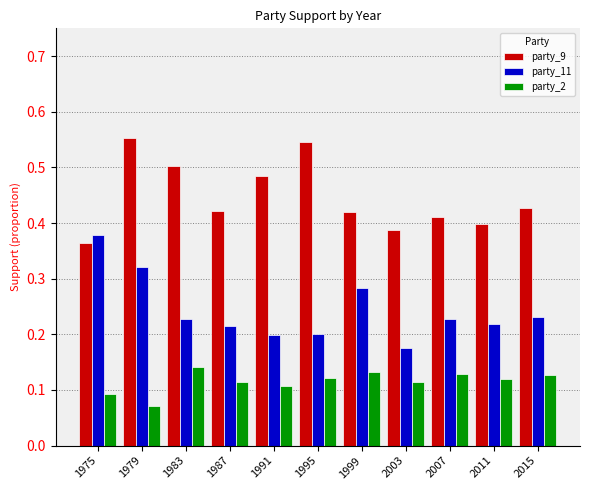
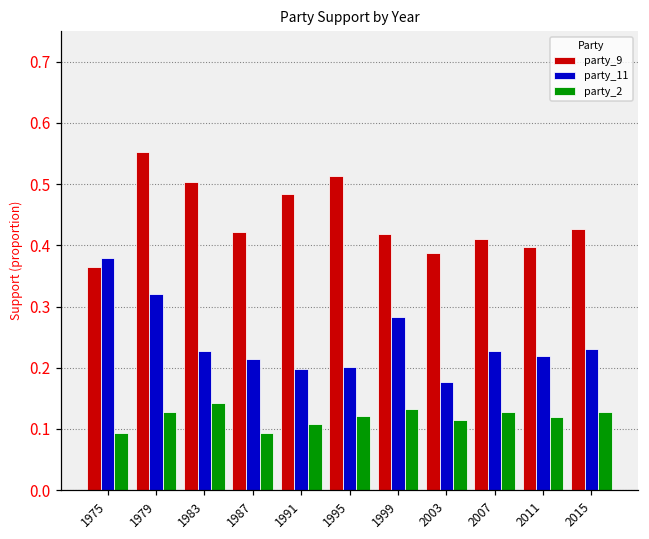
  {
    "party_9": {
      "1975": 0.36,
      "1979": 0.55,
      "1983": 0.50,
      "1987": 0.42,
      "1991": 0.48,
-     "1995": 0.55,
+     "1995": 0.51,
      "1999": 0.42,
      "2003": 0.39,
      "2007": 0.41,
      "2011": 0.40,
      "2015": 0.43
    },
    "party_11": {
      "1975": 0.38,
      "1979": 0.32,
      "1983": 0.23,
      "1987": 0.22,
      "1991": 0.20,
      "1995": 0.20,
      "1999": 0.28,
      "2003": 0.18,
      "2007": 0.23,
      "2011": 0.22,
      "2015": 0.23
    },
    "party_2": {
      "1975": 0.09,
-     "1979": 0.07,
+     "1979": 0.13,
      "1983": 0.14,
-     "1987": 0.12,
+     "1987": 0.09,
      "1991": 0.11,
      "1995": 0.12,
      "1999": 0.13,
      "2003": 0.12,
      "2007": 0.13,
      "2011": 0.12,
      "2015": 0.13
    }
  }
